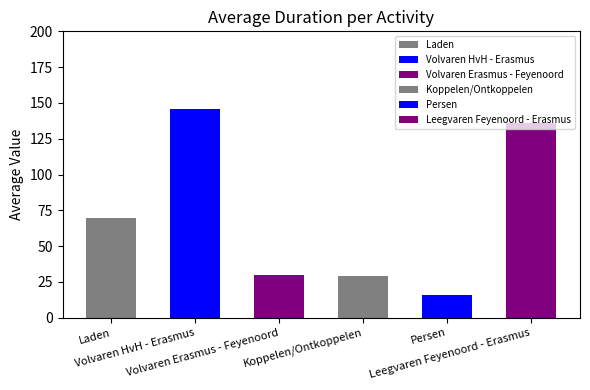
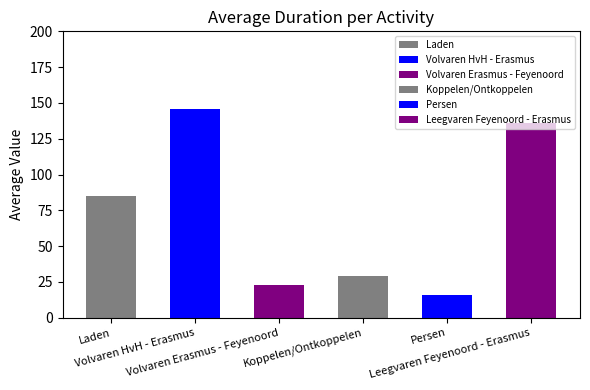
  {
-   "Laden": 70,
+   "Laden": 85,
    "Volvaren HvH - Erasmus": 146,
-   "Volvaren Erasmus - Feyenoord": 30,
+   "Volvaren Erasmus - Feyenoord": 23,
    "Koppelen/Ontkoppelen": 29,
    "Persen": 16
  }
